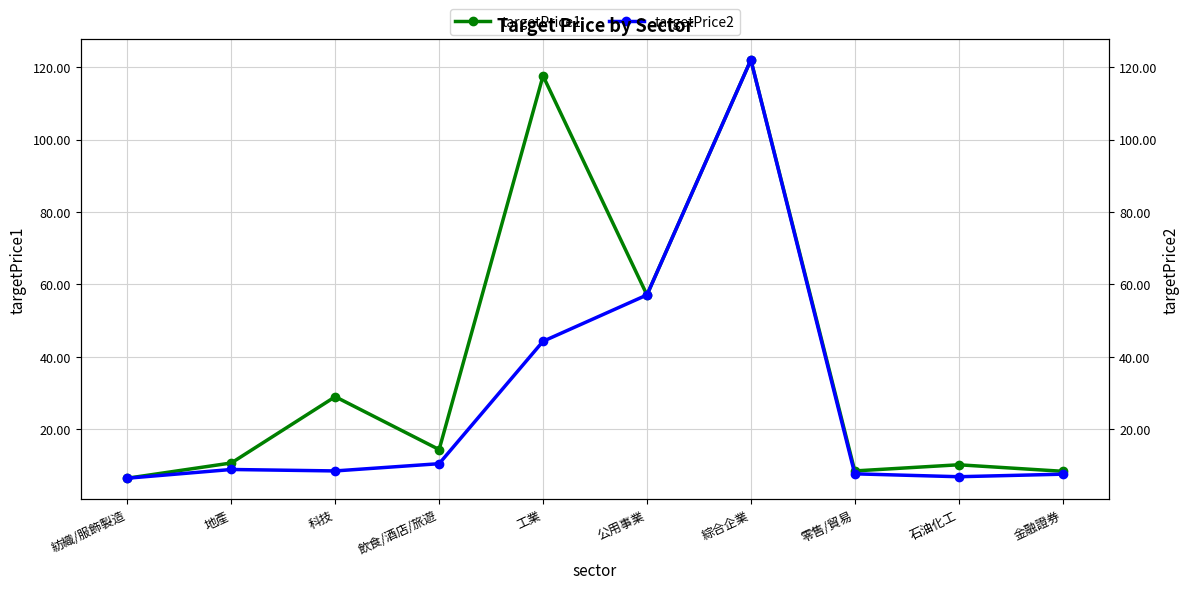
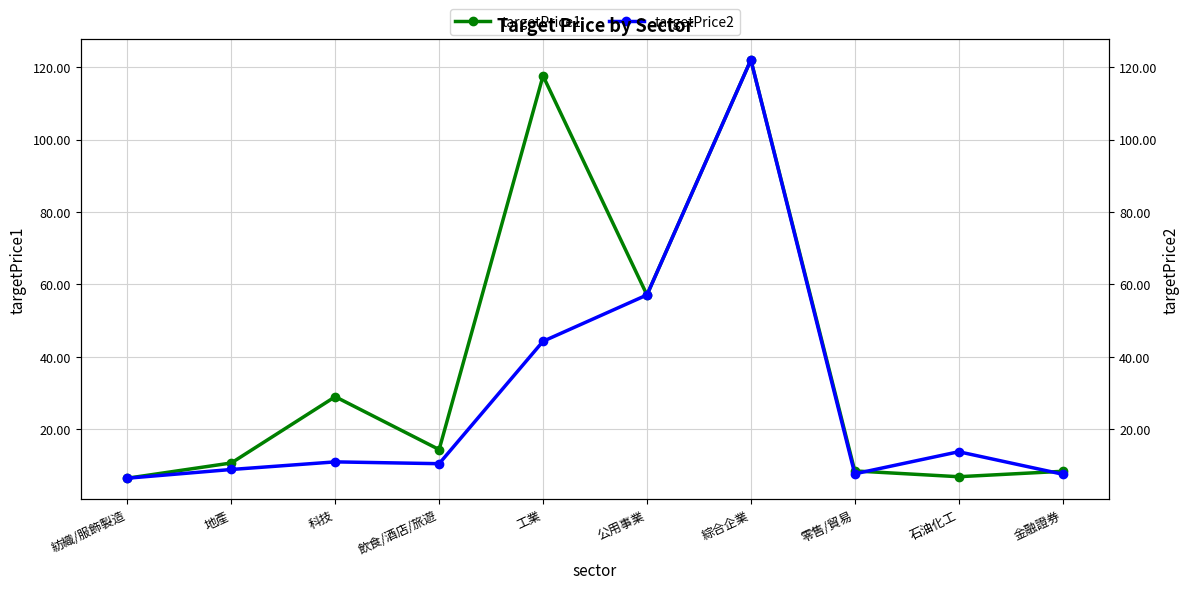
  {
    "targetPrice1": {
      "紡織/服飾製造": 6,
      "地產": 11,
      "科技": 29,
      "飲食/酒店/旅遊": 14,
      "工業": 118,
      "公用事業": 57,
      "綜合企業": 122,
      "零售/貿易": 9,
-     "石油化工": 10,
+     "石油化工": 7,
      "金融證券": 8
    },
    "targetPrice2": {
      "紡織/服飾製造": 6,
      "地產": 9,
-     "科技": 9,
+     "科技": 11,
      "飲食/酒店/旅遊": 11,
      "工業": 44,
      "公用事業": 57,
      "綜合企業": 122,
      "零售/貿易": 8,
-     "石油化工": 7,
+     "石油化工": 14,
      "金融證券": 8
    }
  }
